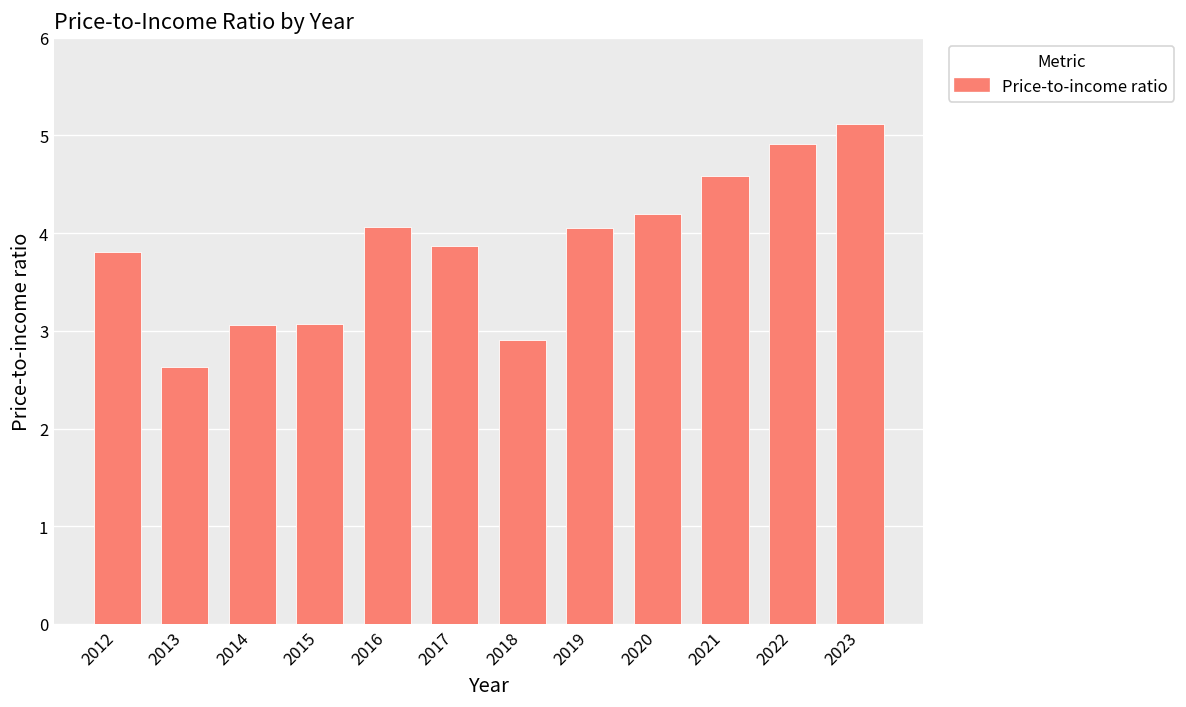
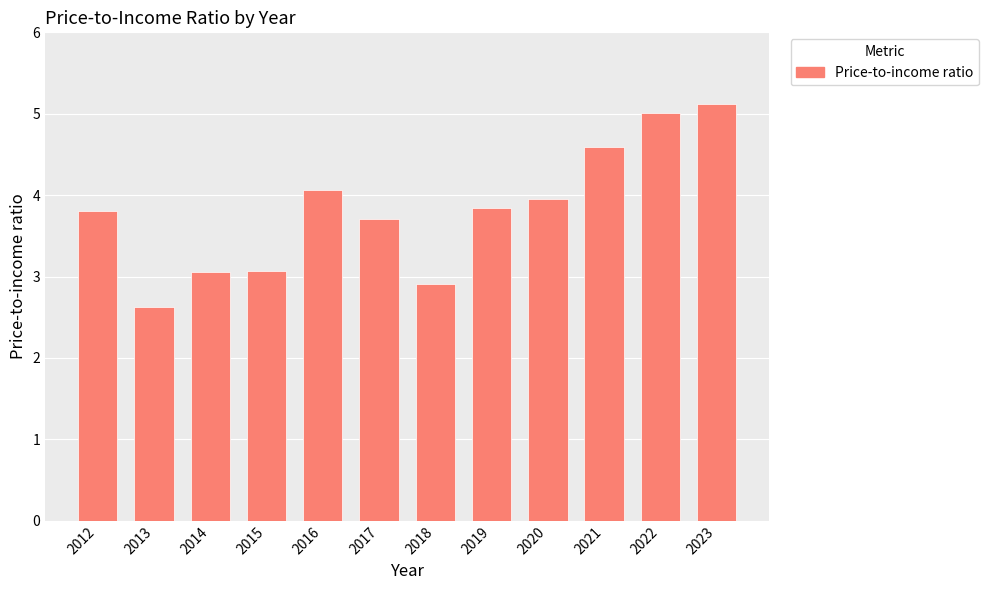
  {
    "2012": 3.8,
    "2013": 2.6,
    "2014": 3.1,
    "2015": 3.1,
    "2016": 4.1,
-   "2017": 3.9,
+   "2017": 3.7,
    "2018": 2.9,
-   "2019": 4.1,
-   "2020": 4.2,
+   "2019": 3.8,
+   "2020": 4.0,
    "2021": 4.6,
-   "2022": 4.9,
+   "2022": 5.0,
    "2023": 5.1
  }
